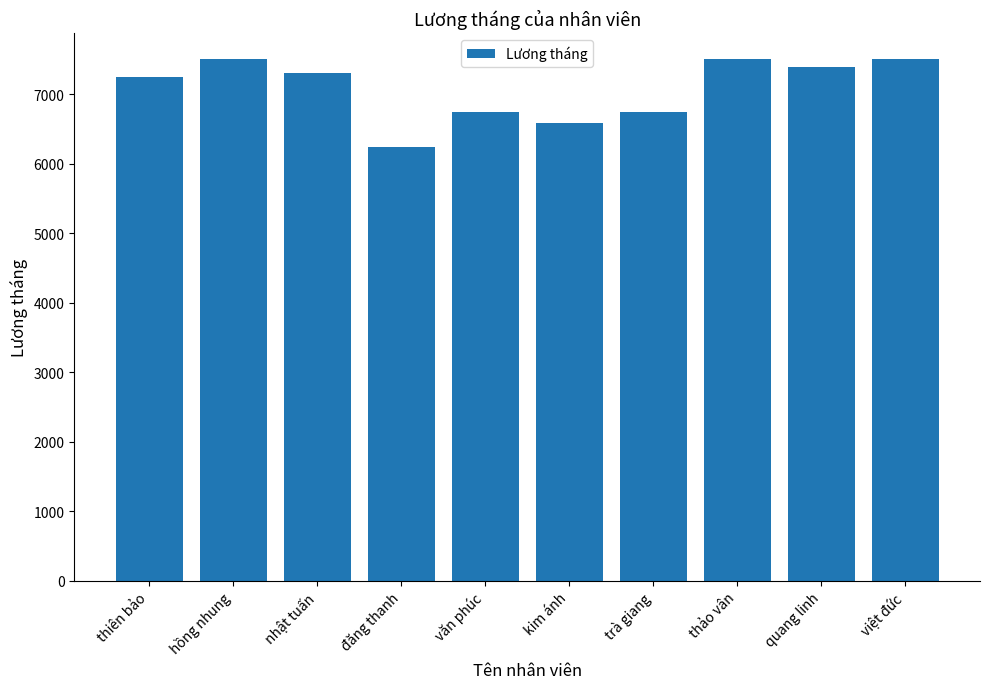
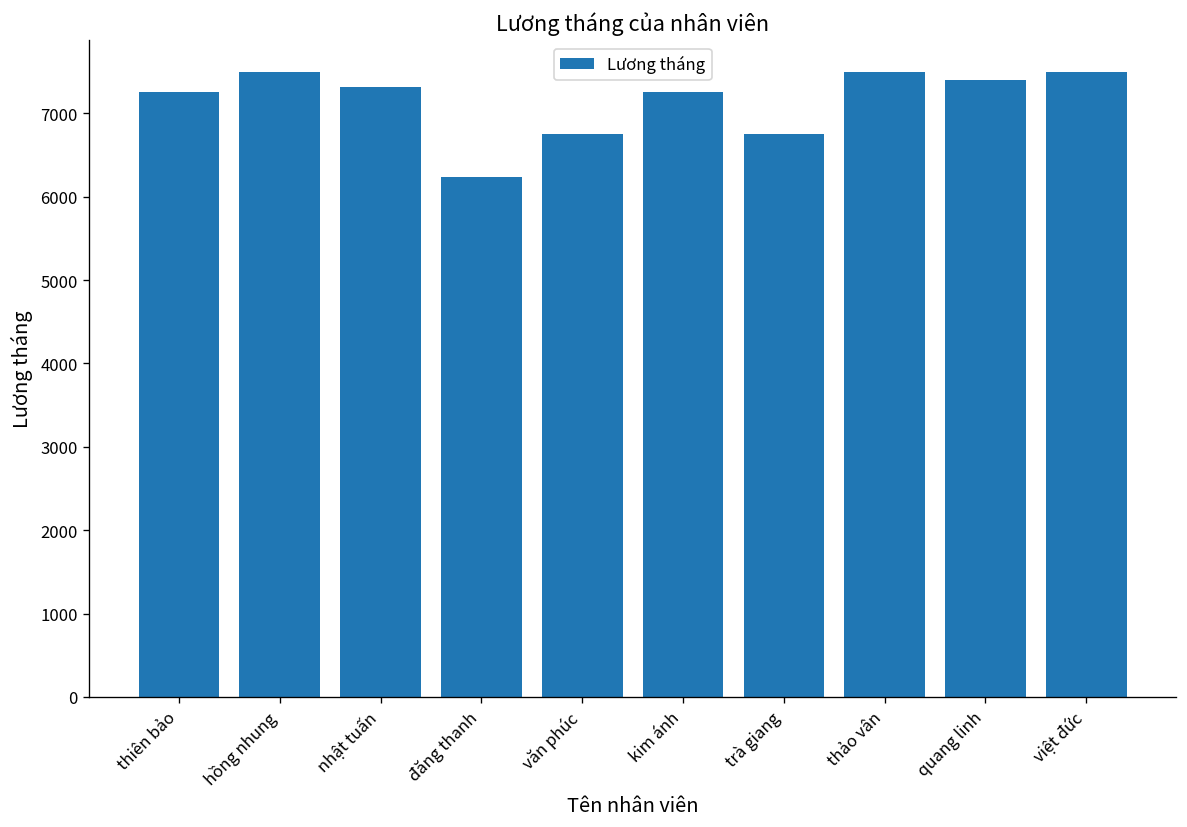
  {
    "thiên bảo": 7300,
    "hồng nhung": 7500,
    "nhật tuấn": 7300,
    "đăng thanh": 6200,
    "văn phúc": 6800,
-   "kim ánh": 6600,
+   "kim ánh": 7300,
    "trà giang": 6800,
    "thảo vân": 7500,
    "quang linh": 7400,
    "việt đức": 7500
  }
